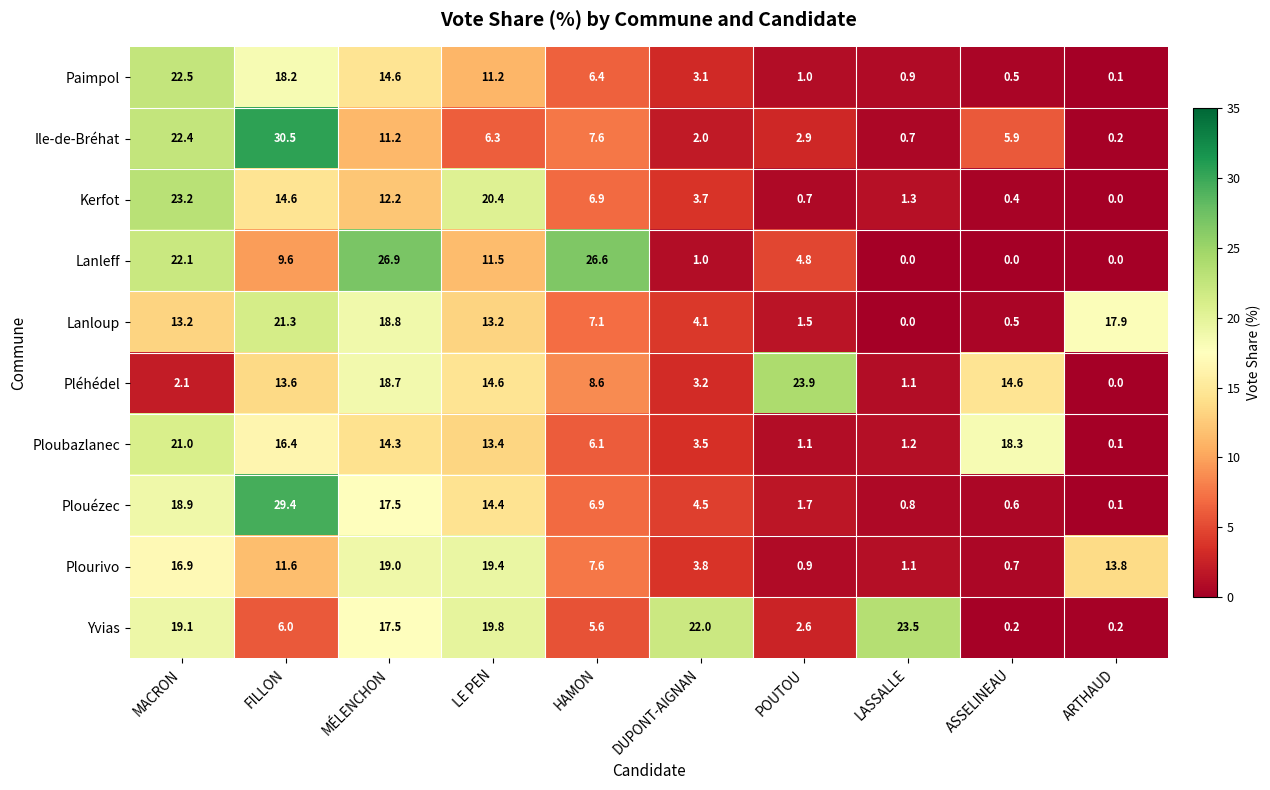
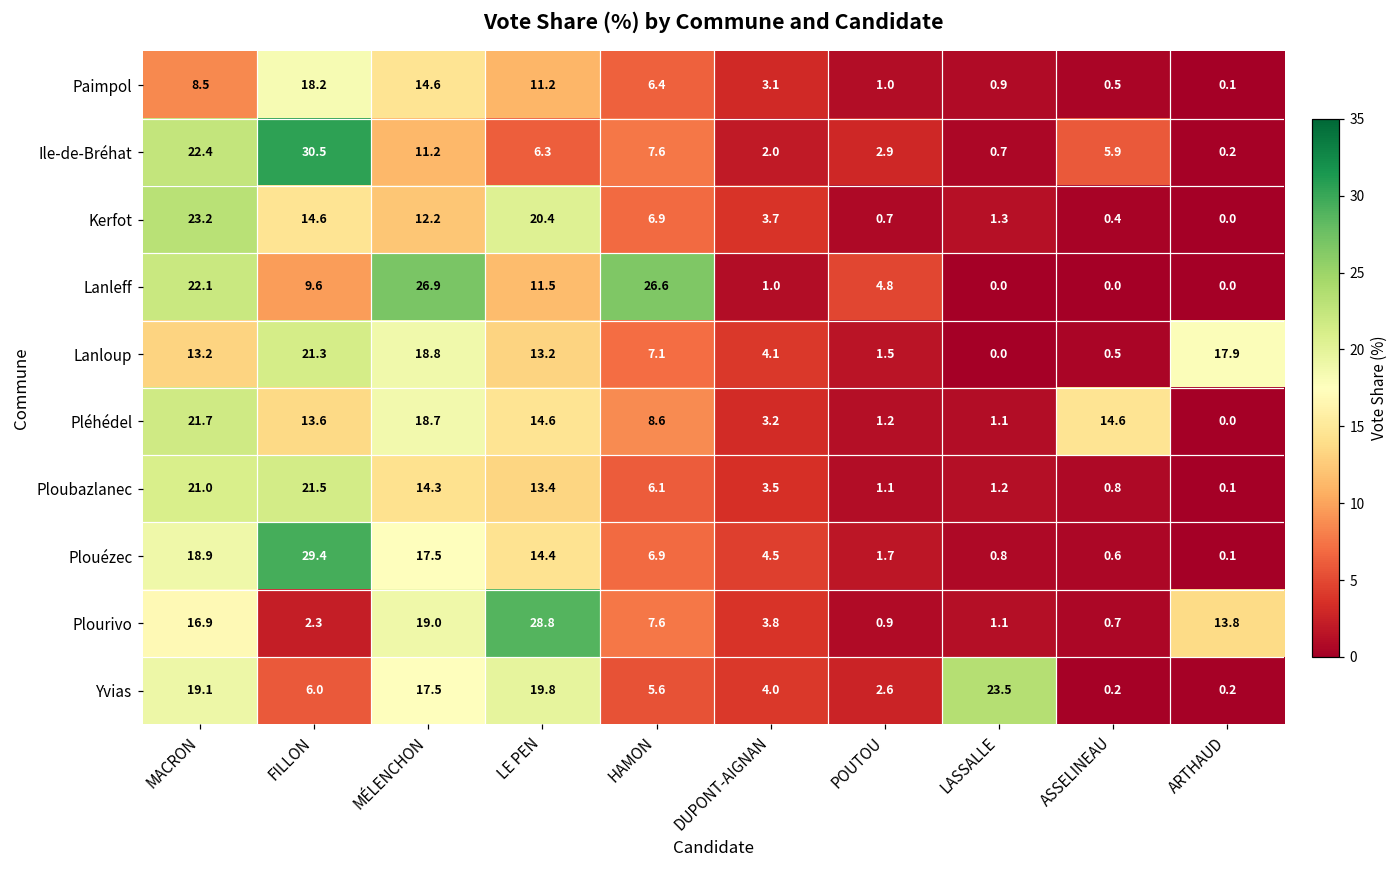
  {
    "Paimpol": {
-     "MACRON": 22.5,
+     "MACRON": 8.5,
      "FILLON": 18.2,
      "MÉLENCHON": 14.6,
      "LE PEN": 11.2,
      "HAMON": 6.4,
      "DUPONT-AIGNAN": 3.1,
      "POUTOU": 1.0,
      "LASSALLE": 0.9,
      "ASSELINEAU": 0.5,
      "ARTHAUD": 0.1
    },
    "Ile-de-Bréhat": {
      "MACRON": 22.4,
      "FILLON": 30.5,
      "MÉLENCHON": 11.2,
      "LE PEN": 6.3,
      "HAMON": 7.6,
      "DUPONT-AIGNAN": 2.0,
      "POUTOU": 2.9,
      "LASSALLE": 0.7,
      "ASSELINEAU": 5.9,
      "ARTHAUD": 0.2
    },
    "Kerfot": {
      "MACRON": 23.2,
      "FILLON": 14.6,
      "MÉLENCHON": 12.2,
      "LE PEN": 20.4,
      "HAMON": 6.9,
      "DUPONT-AIGNAN": 3.7,
      "POUTOU": 0.7,
      "LASSALLE": 1.3,
      "ASSELINEAU": 0.4,
      "ARTHAUD": 0.0
    },
    "Lanleff": {
      "MACRON": 22.1,
      "FILLON": 9.6,
      "MÉLENCHON": 26.9,
      "LE PEN": 11.5,
      "HAMON": 26.6,
      "DUPONT-AIGNAN": 1.0,
      "POUTOU": 4.8,
      "LASSALLE": 0.0,
      "ASSELINEAU": 0.0,
      "ARTHAUD": 0.0
    },
    "Lanloup": {
      "MACRON": 13.2,
      "FILLON": 21.3,
      "MÉLENCHON": 18.8,
      "LE PEN": 13.2,
      "HAMON": 7.1,
      "DUPONT-AIGNAN": 4.1,
      "POUTOU": 1.5,
      "LASSALLE": 0.0,
      "ASSELINEAU": 0.5,
      "ARTHAUD": 17.9
    },
    "Pléhédel": {
-     "MACRON": 2.1,
+     "MACRON": 21.7,
      "FILLON": 13.6,
      "MÉLENCHON": 18.7,
      "LE PEN": 14.6,
      "HAMON": 8.6,
      "DUPONT-AIGNAN": 3.2,
-     "POUTOU": 23.9,
+     "POUTOU": 1.2,
      "LASSALLE": 1.1,
      "ASSELINEAU": 14.6,
      "ARTHAUD": 0.0
    },
    "Ploubazlanec": {
      "MACRON": 21.0,
-     "FILLON": 16.4,
+     "FILLON": 21.5,
      "MÉLENCHON": 14.3,
      "LE PEN": 13.4,
      "HAMON": 6.1,
      "DUPONT-AIGNAN": 3.5,
      "POUTOU": 1.1,
      "LASSALLE": 1.2,
-     "ASSELINEAU": 18.3,
+     "ASSELINEAU": 0.8,
      "ARTHAUD": 0.1
    },
    "Plouézec": {
      "MACRON": 18.9,
      "FILLON": 29.4,
      "MÉLENCHON": 17.5,
      "LE PEN": 14.4,
      "HAMON": 6.9,
      "DUPONT-AIGNAN": 4.5,
      "POUTOU": 1.7,
      "LASSALLE": 0.8,
      "ASSELINEAU": 0.6,
      "ARTHAUD": 0.1
    },
    "Plourivo": {
      "MACRON": 16.9,
-     "FILLON": 11.6,
+     "FILLON": 2.3,
      "MÉLENCHON": 19.0,
-     "LE PEN": 19.4,
+     "LE PEN": 28.8,
      "HAMON": 7.6,
      "DUPONT-AIGNAN": 3.8,
      "POUTOU": 0.9,
      "LASSALLE": 1.1,
      "ASSELINEAU": 0.7,
      "ARTHAUD": 13.8
    },
    "Yvias": {
      "MACRON": 19.1,
      "FILLON": 6.0,
      "MÉLENCHON": 17.5,
      "LE PEN": 19.8,
      "HAMON": 5.6,
-     "DUPONT-AIGNAN": 22.0,
+     "DUPONT-AIGNAN": 4.0,
      "POUTOU": 2.6,
      "LASSALLE": 23.5,
      "ASSELINEAU": 0.2,
      "ARTHAUD": 0.2
    }
  }
